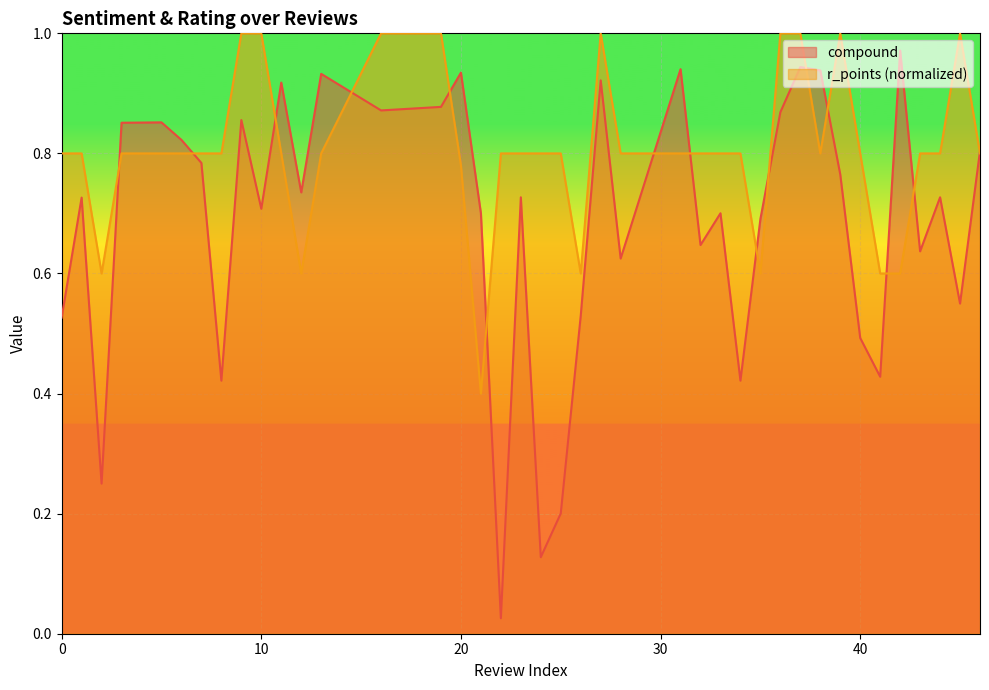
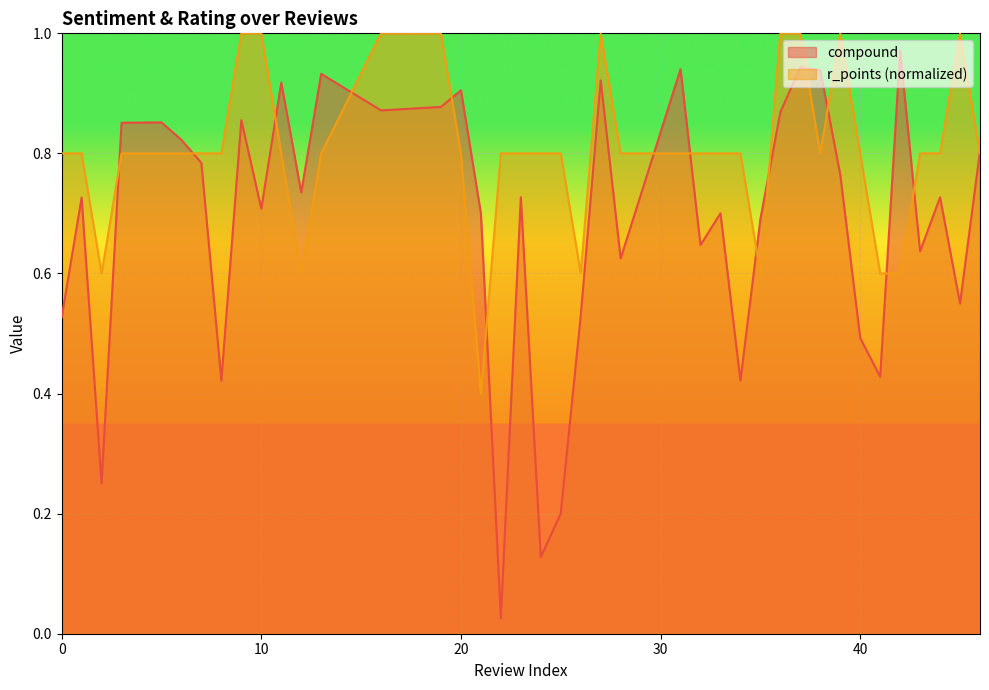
  {
    "compound": {
      "0": 0.53,
      "10": 0.71,
-     "20": 0.93,
+     "20": 0.91,
      "40": 0.49
    },
    "r_points (normalized)": {
      "0": 0.80,
      "10": 1.00,
-     "20": 0.78,
+     "20": 0.80,
      "40": 0.80
    }
  }
